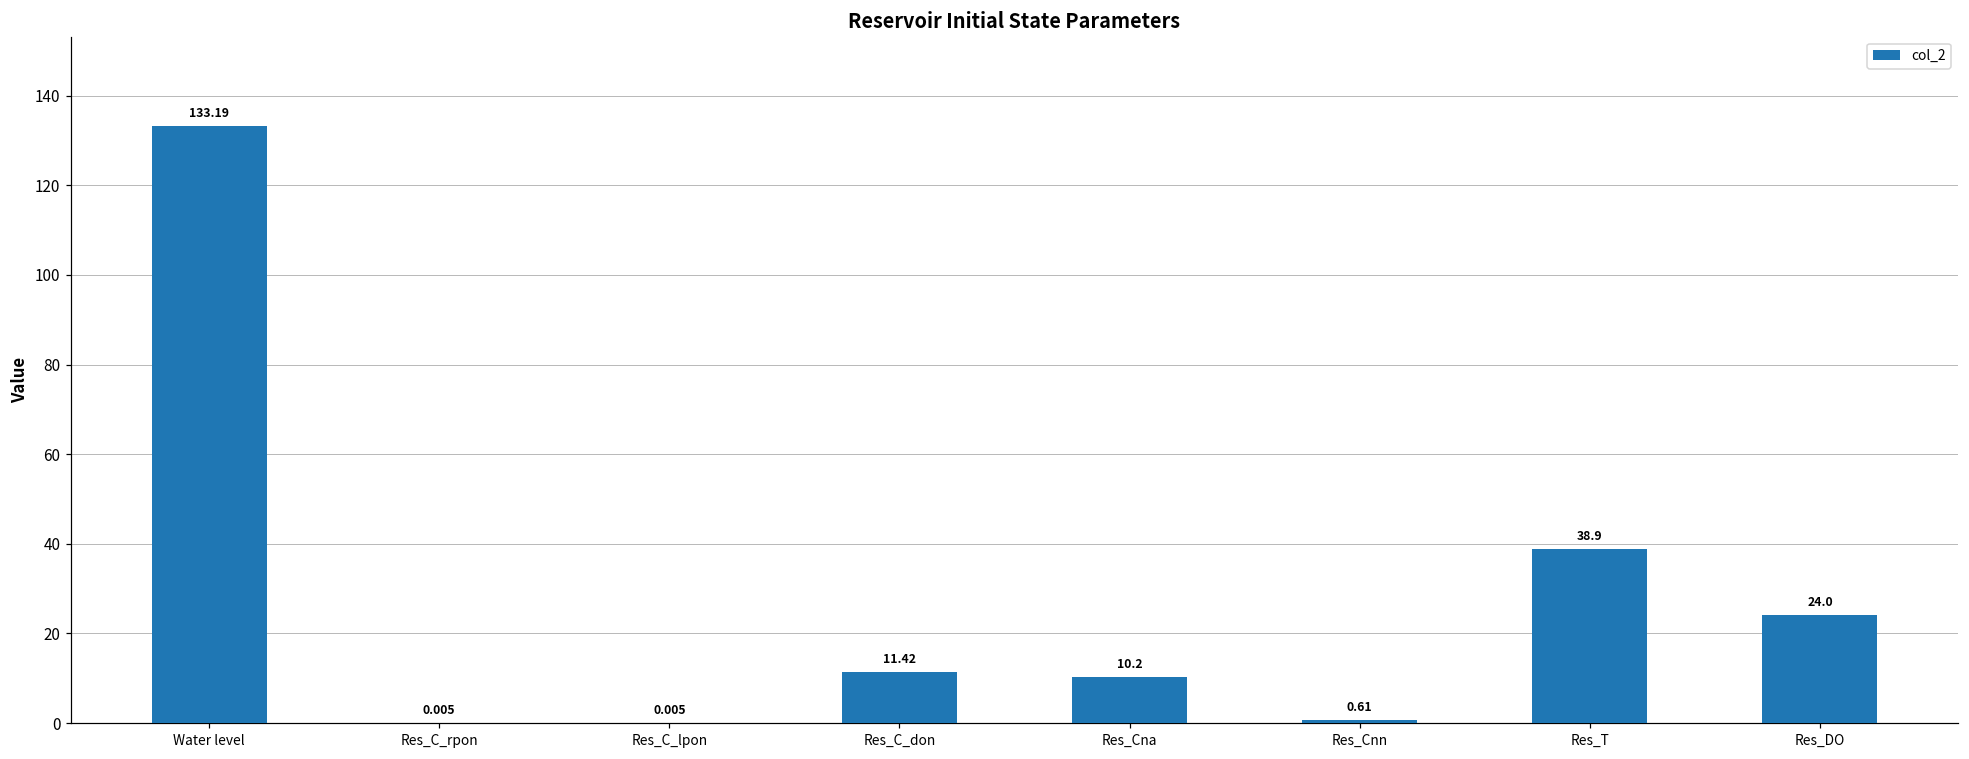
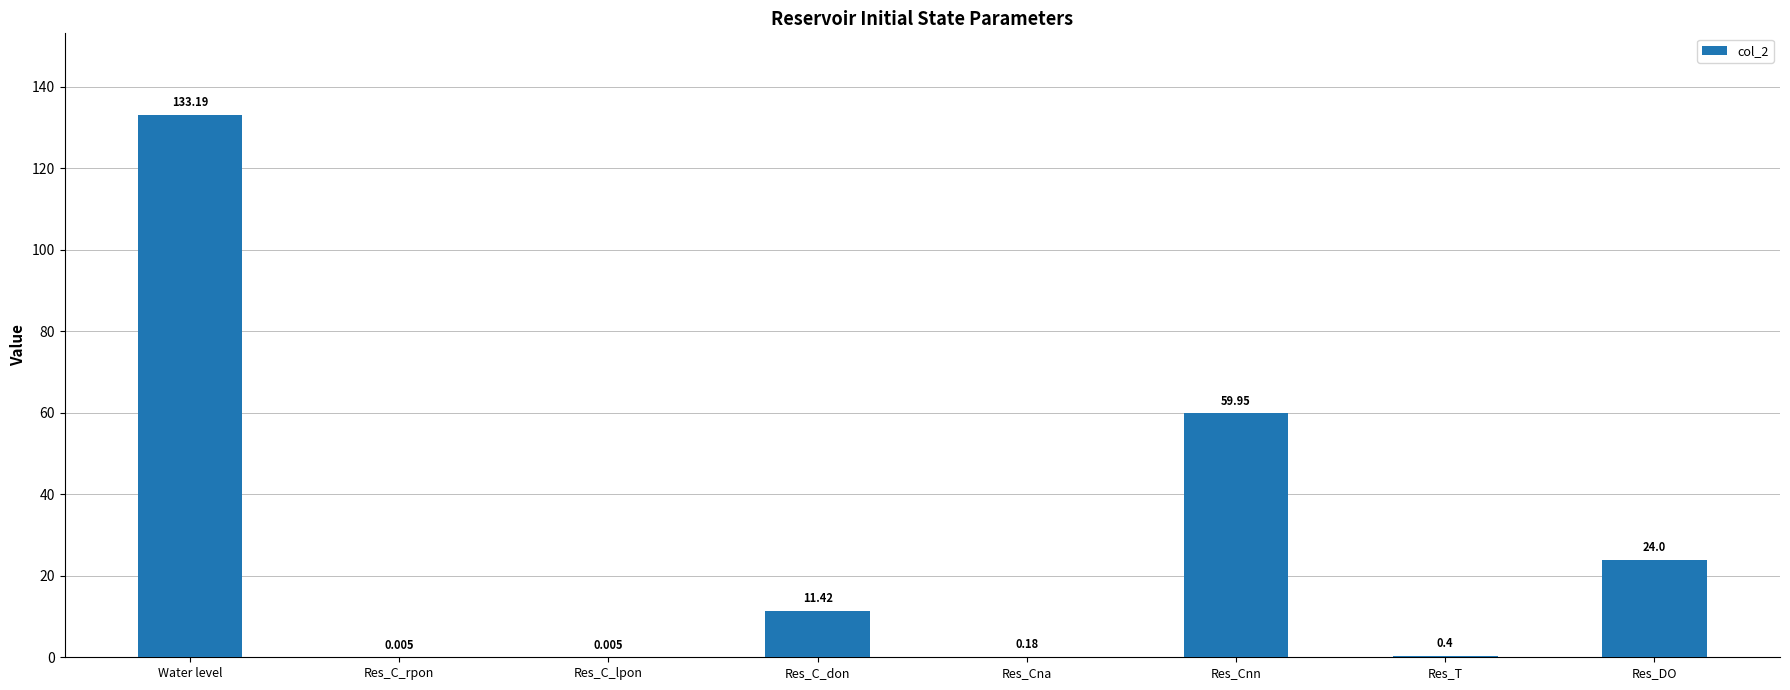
  {
    "Water level": 133.19,
    "Res_C_rpon": 0.005,
    "Res_C_lpon": 0.005,
    "Res_C_don": 11.42,
-   "Res_Cna": 10.2,
-   "Res_Cnn": 0.61,
-   "Res_T": 38.9,
+   "Res_Cna": 0.18,
+   "Res_Cnn": 59.95,
+   "Res_T": 0.4,
    "Res_DO": 24.0
  }
